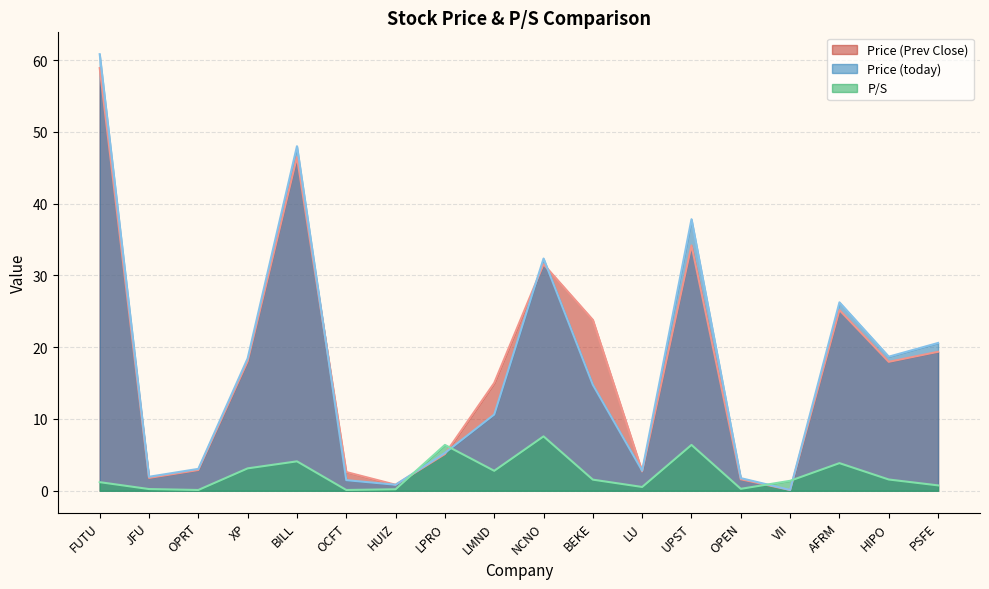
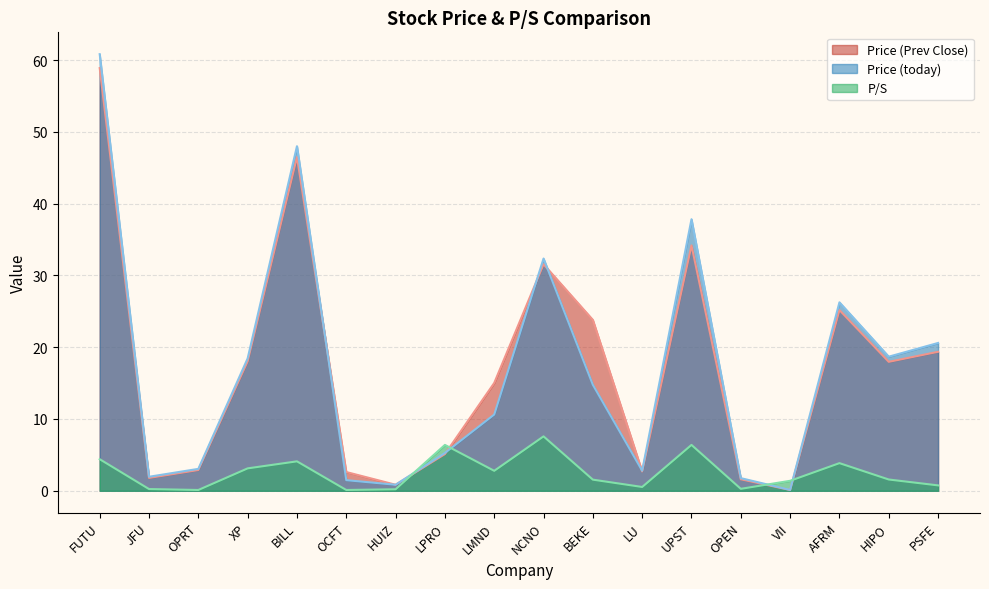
  {
    "Price (Prev Close)": {
      "FUTU": 59,
      "XP": 18,
      "BILL": 46,
      "OCFT": 3,
      "LMND": 15,
      "NCNO": 32,
      "BEKE": 24,
      "UPST": 34,
      "AFRM": 25,
      "HIPO": 18,
      "PSFE": 19
    },
    "Price (today)": {
      "FUTU": 61,
      "XP": 18,
      "BILL": 48,
      "OCFT": 1,
      "LMND": 11,
      "NCNO": 32,
      "BEKE": 15,
      "UPST": 38,
      "AFRM": 26,
      "HIPO": 19,
      "PSFE": 21
    },
    "P/S": {
-     "FUTU": 1,
+     "FUTU": 4,
      "JFU": 0,
      "OPRT": 0,
      "XP": 3,
      "BILL": 4,
      "OCFT": 0,
      "HUIZ": 0,
      "LPRO": 6,
      "LMND": 3,
      "NCNO": 8,
      "BEKE": 2,
      "LU": 1,
      "UPST": 6,
      "OPEN": 0,
      "VII": 1,
      "AFRM": 4,
      "HIPO": 2,
      "PSFE": 1
    }
  }
